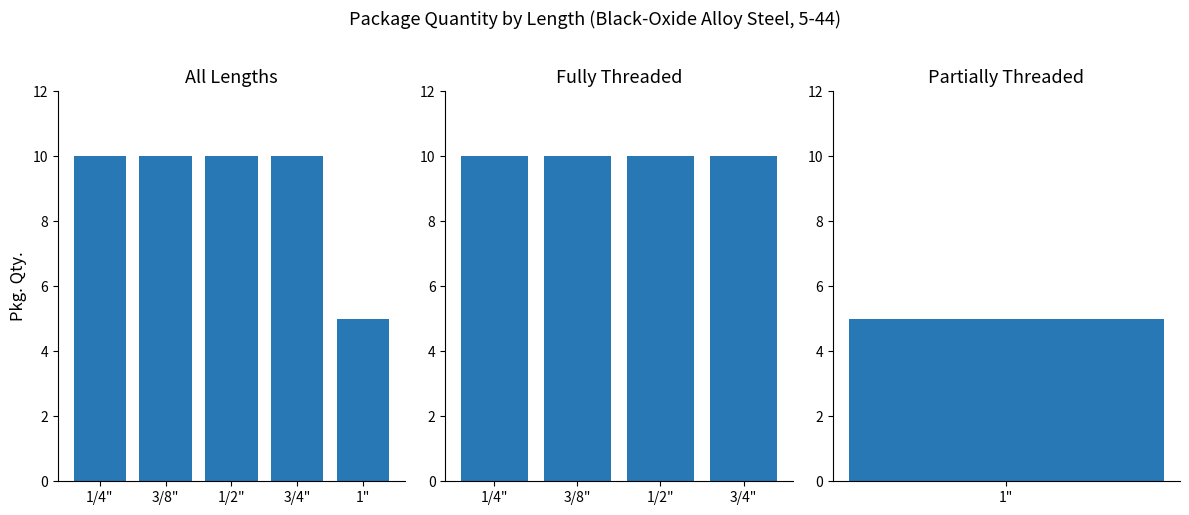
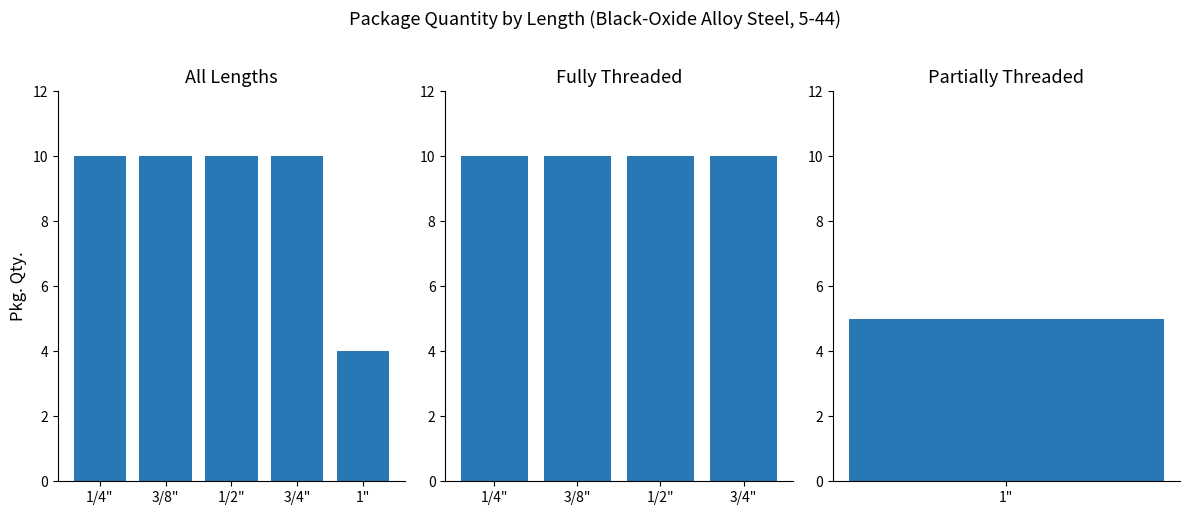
  {
    "All Lengths": {
      "1/4\"": 10,
      "3/8\"": 10,
      "1/2\"": 10,
      "3/4\"": 10,
-     "1\"": 5
+     "1\"": 4
    },
    "Fully Threaded": {
      "1/4\"": 10.0,
      "3/8\"": 10.0,
      "1/2\"": 10.0,
      "3/4\"": 10.0
    },
    "Partially Threaded": {
      "1\"": 5.0
    }
  }
